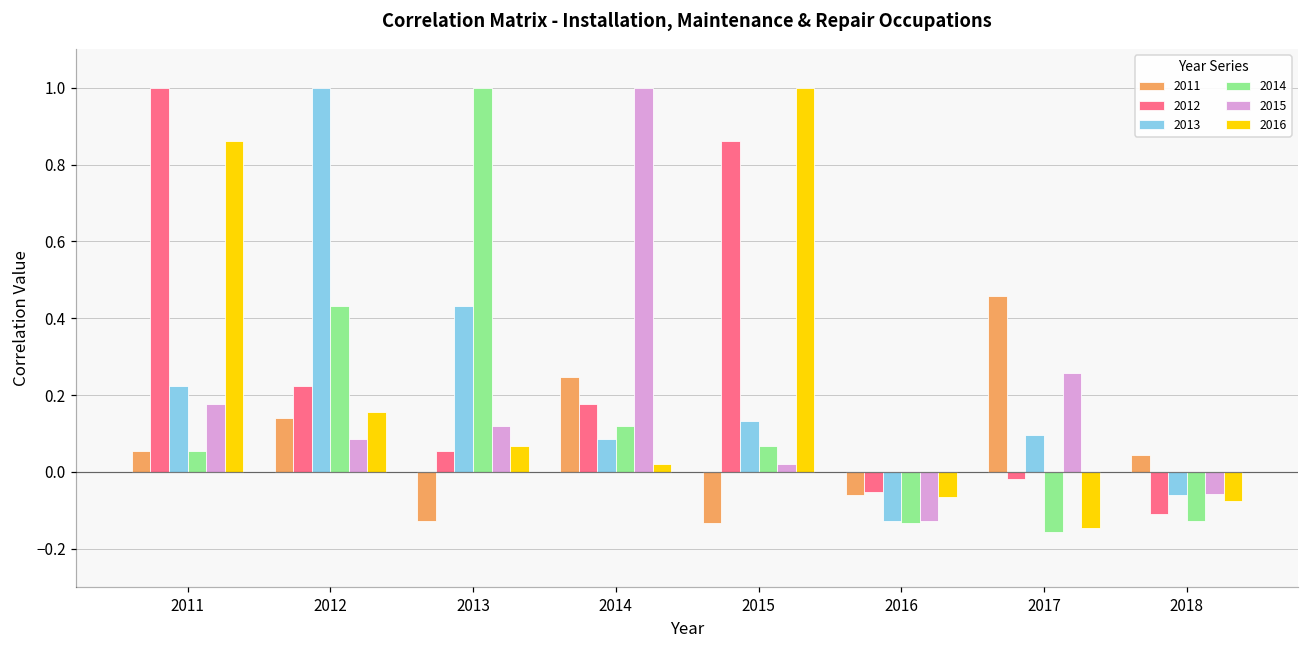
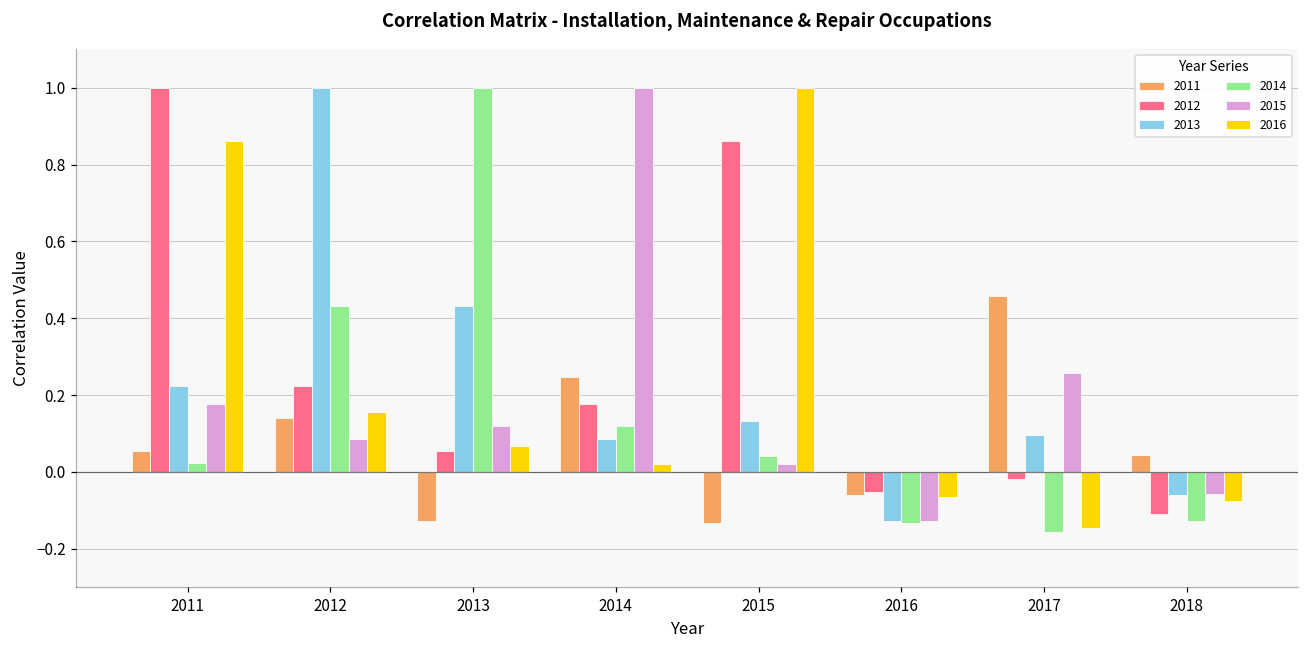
  {
    "2011": {
      "2011": 0.05,
      "2012": 0.14,
      "2013": -0.13,
      "2014": 0.25,
      "2015": -0.13,
      "2016": -0.06,
      "2017": 0.46,
      "2018": 0.04
    },
    "2012": {
      "2011": 1.00,
      "2012": 0.22,
      "2013": 0.05,
      "2014": 0.18,
      "2015": 0.86,
      "2016": -0.05,
      "2017": -0.02,
      "2018": -0.11
    },
    "2013": {
      "2011": 0.22,
      "2012": 1.00,
      "2013": 0.43,
      "2014": 0.09,
      "2015": 0.13,
      "2016": -0.13,
      "2017": 0.10,
      "2018": -0.06
    },
    "2014": {
-     "2011": 0.05,
+     "2011": 0.02,
      "2012": 0.43,
      "2013": 1.00,
      "2014": 0.12,
-     "2015": 0.07,
+     "2015": 0.04,
      "2016": -0.13,
      "2017": -0.16,
      "2018": -0.13
    },
    "2015": {
      "2011": 0.18,
      "2012": 0.09,
      "2013": 0.12,
      "2014": 1.00,
      "2015": 0.02,
      "2016": -0.13,
      "2017": 0.26,
      "2018": -0.06
    },
    "2016": {
      "2011": 0.86,
      "2012": 0.16,
      "2013": 0.07,
      "2014": 0.02,
      "2015": 1.00,
      "2016": -0.07,
      "2017": -0.15,
      "2018": -0.08
    }
  }
